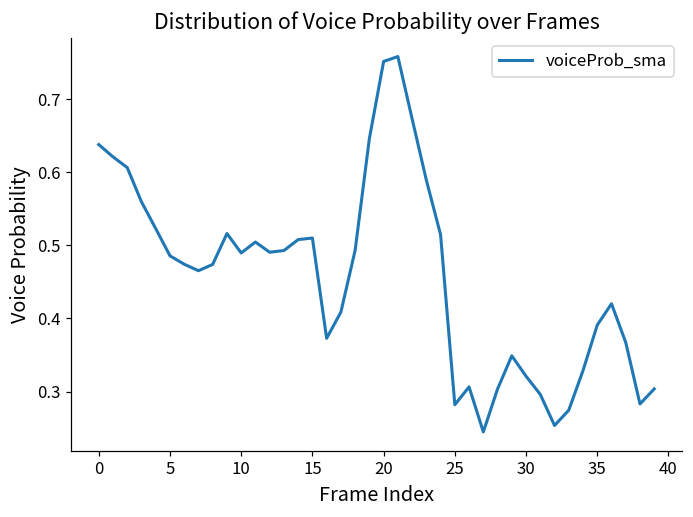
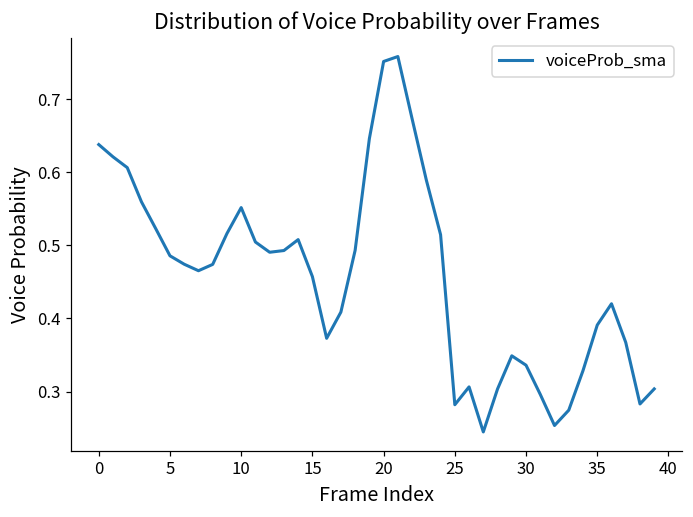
  {
    "0": 0.64,
    "5": 0.49,
-   "10": 0.49,
-   "15": 0.51,
+   "10": 0.55,
+   "15": 0.46,
    "20": 0.75,
    "25": 0.28,
-   "30": 0.32,
+   "30": 0.34,
    "35": 0.39
  }
